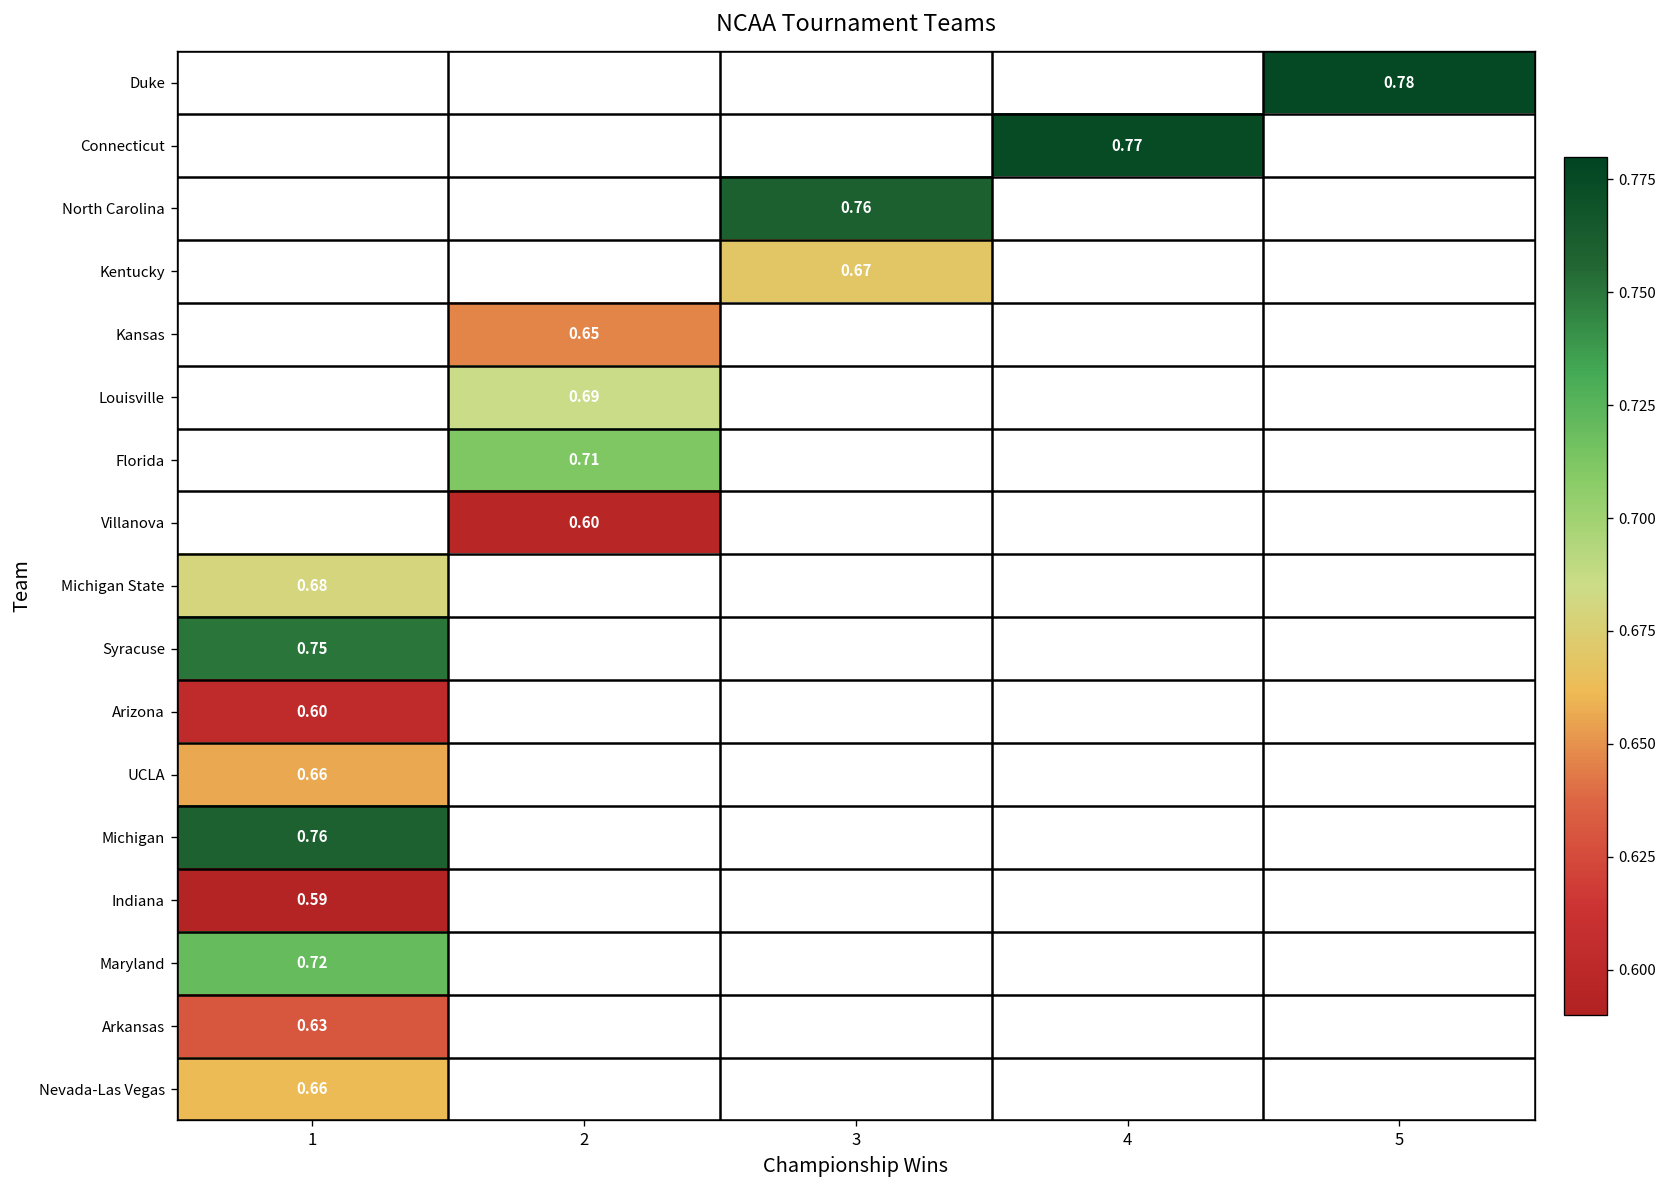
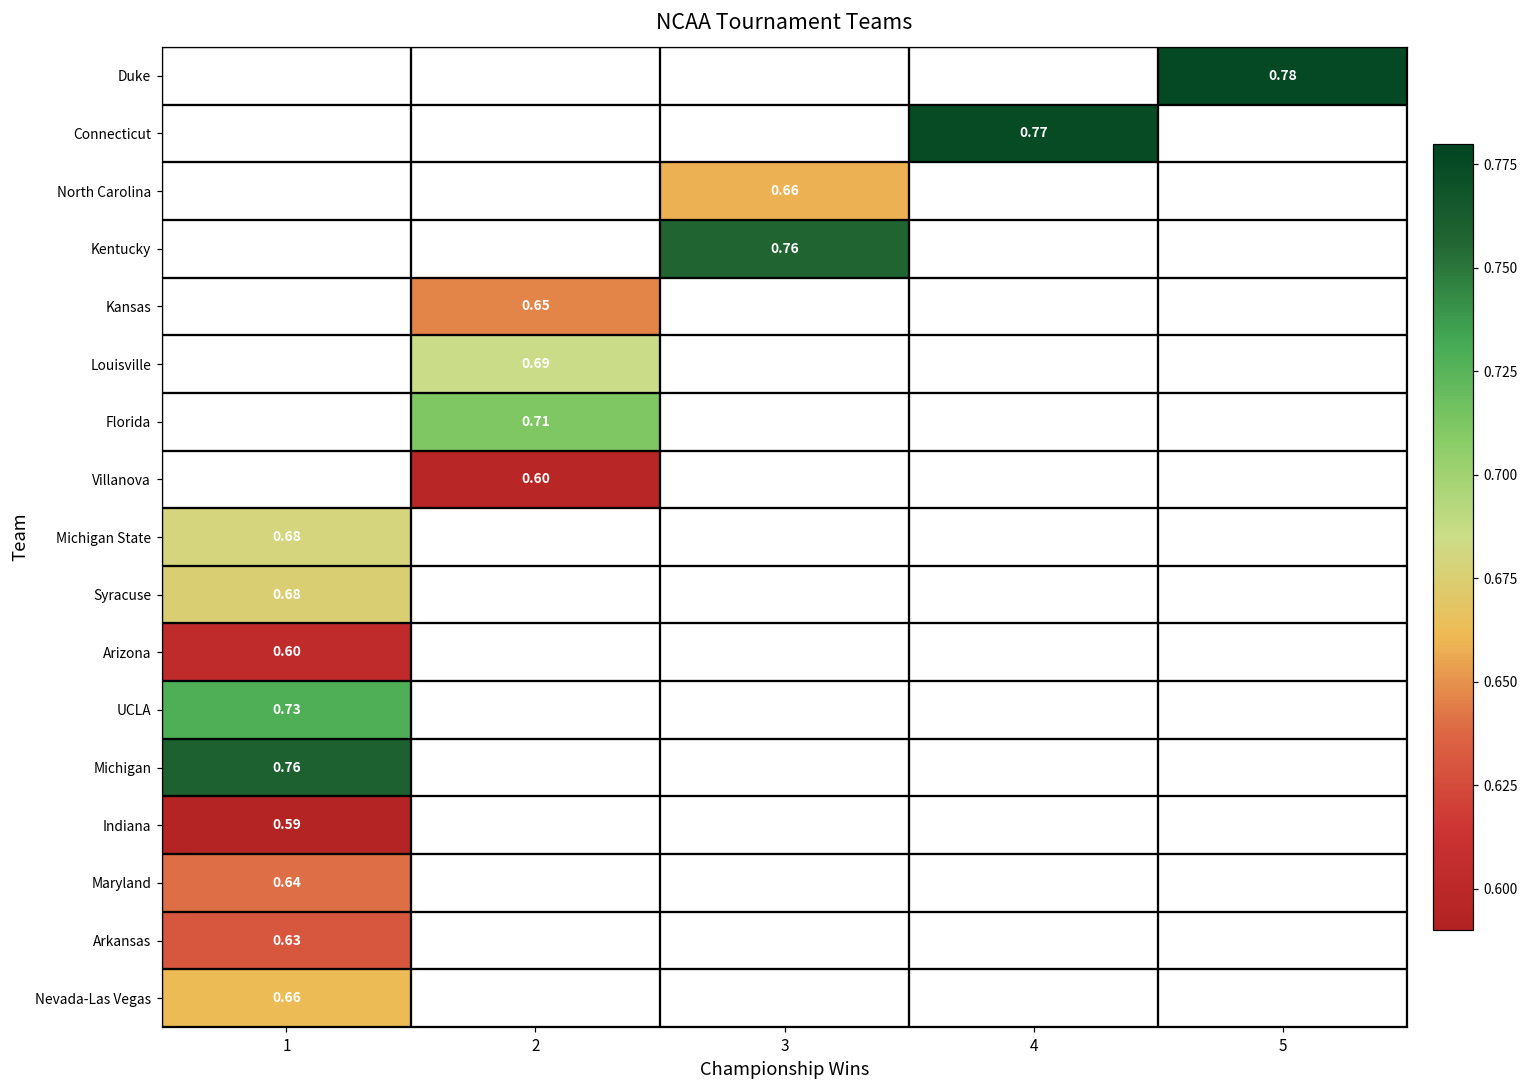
  {
    "Duke": {
      "5": 0.78
    },
    "Connecticut": {
      "4": 0.77
    },
    "North Carolina": {
-     "3": 0.76
+     "3": 0.66
    },
    "Kentucky": {
-     "3": 0.67
+     "3": 0.76
    },
    "Kansas": {
      "2": 0.65
    },
    "Louisville": {
      "2": 0.69
    },
    "Florida": {
      "2": 0.71
    },
    "Villanova": {
      "2": 0.60
    },
    "Michigan State": {
      "1": 0.68
    },
    "Syracuse": {
-     "1": 0.75
+     "1": 0.68
    },
    "Arizona": {
      "1": 0.60
    },
    "UCLA": {
-     "1": 0.66
+     "1": 0.73
    },
    "Michigan": {
      "1": 0.76
    },
    "Indiana": {
      "1": 0.59
    },
    "Maryland": {
-     "1": 0.72
+     "1": 0.64
    },
    "Arkansas": {
      "1": 0.63
    },
    "Nevada-Las Vegas": {
      "1": 0.66
    }
  }
